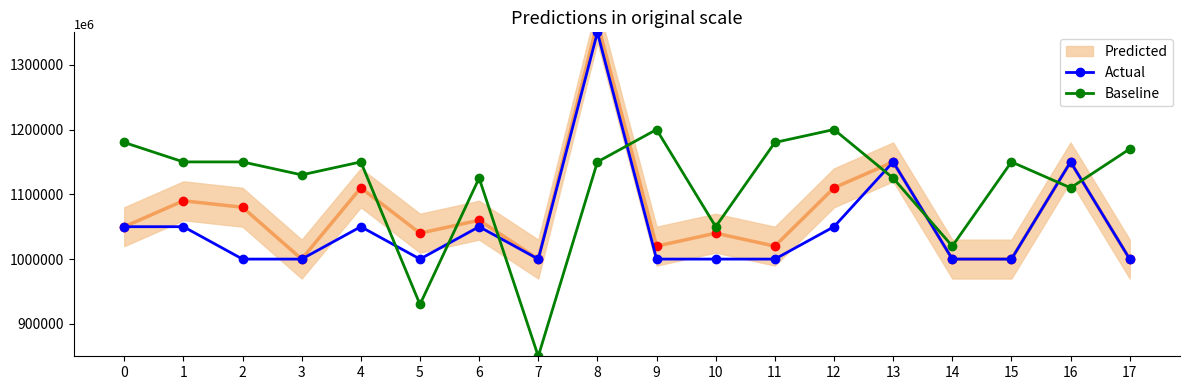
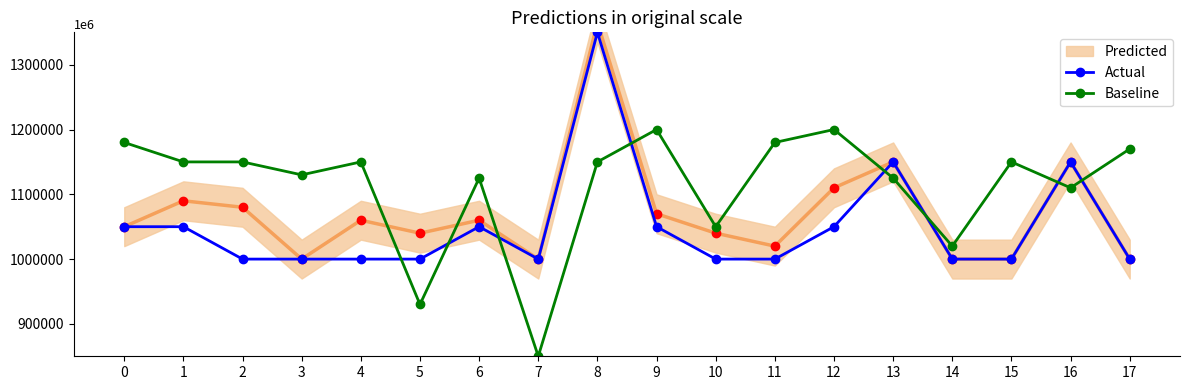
  {
    "Actual": {
      "1": 1050000,
      "2": 1000000,
-     "4": 1050000,
+     "4": 1000000,
      "5": 1000000,
      "6": 1050000,
      "8": 1350000,
-     "9": 1000000,
+     "9": 1050000,
      "10": 1000000,
      "11": 1000000,
      "12": 1050000
    },
    "Baseline": {
      "0": 1180000,
      "1": 1150000,
      "2": 1150000,
      "3": 1130000,
      "4": 1150000,
      "5": 930000,
      "6": 1130000,
      "7": 850000,
      "8": 1150000,
      "9": 1200000,
      "10": 1050000,
      "11": 1180000,
      "12": 1200000,
      "13": 1130000,
      "14": 1020000,
      "15": 1150000,
      "16": 1110000,
      "17": 1170000
    }
  }
